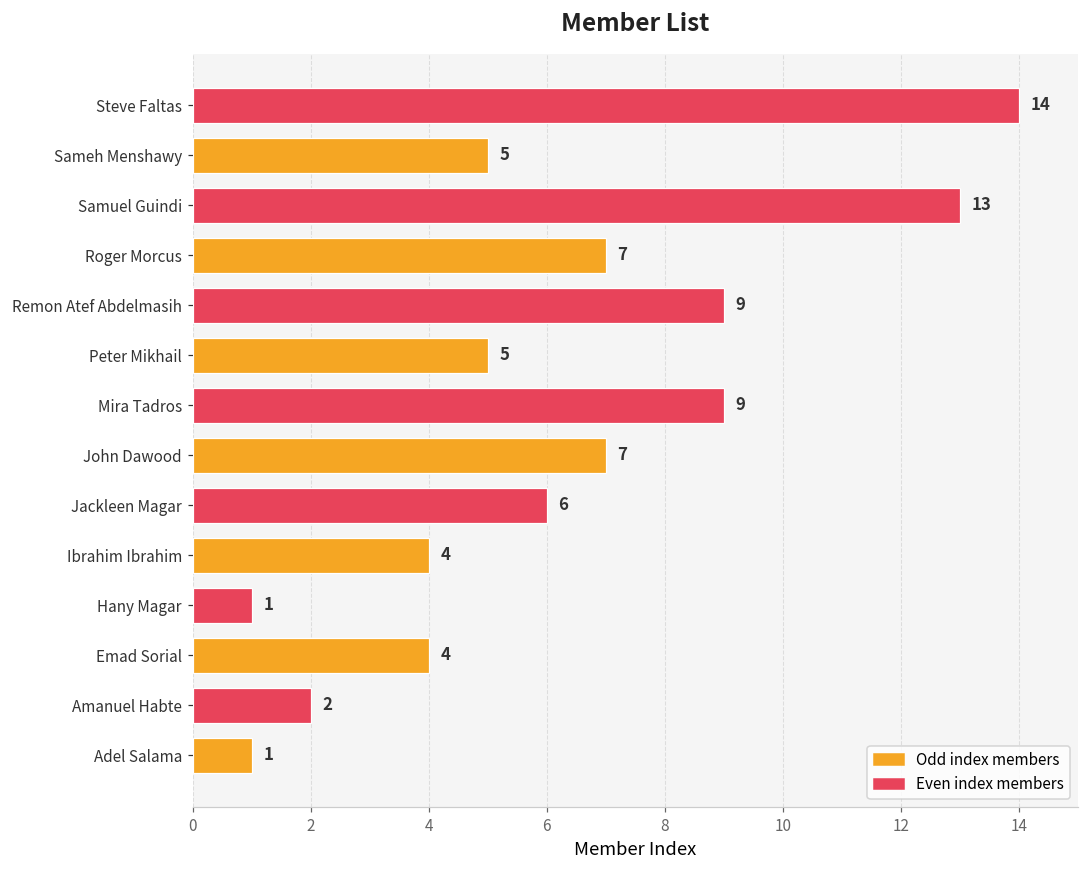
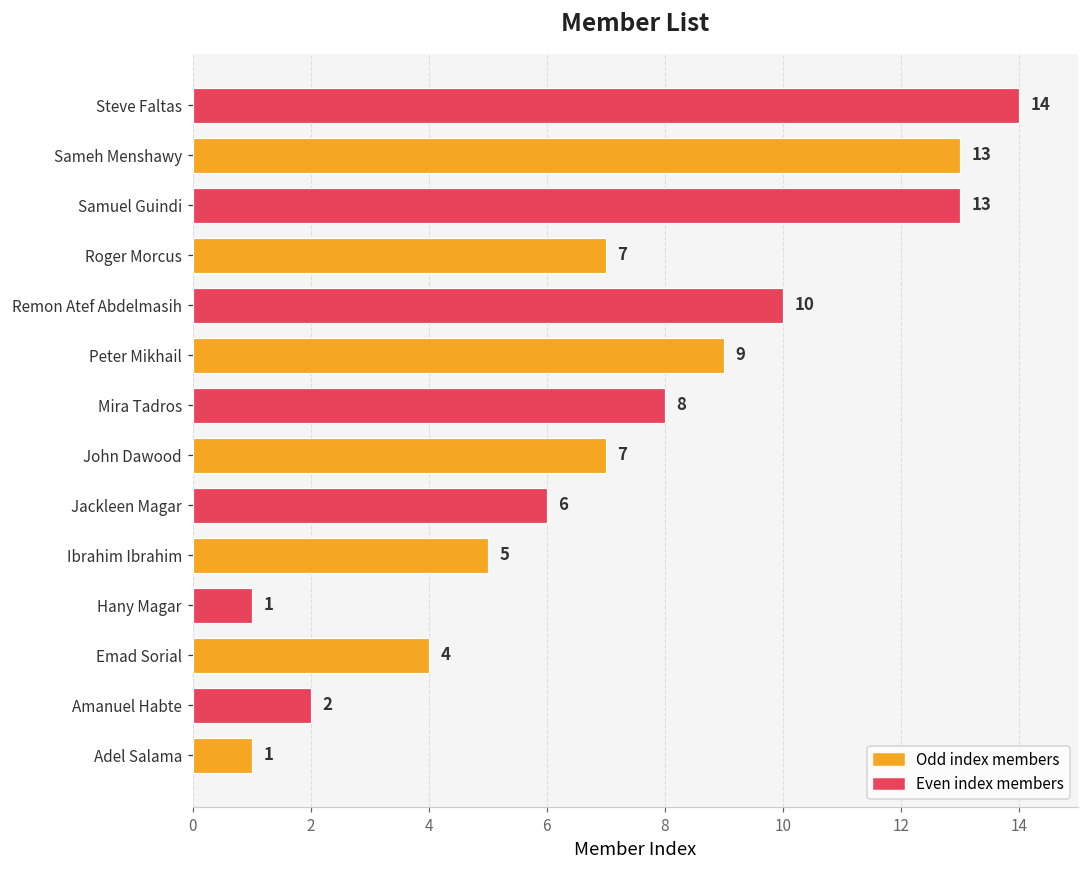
  {
    "Steve Faltas": 14,
-   "Sameh Menshawy": 5,
+   "Sameh Menshawy": 13,
    "Samuel Guindi": 13,
    "Roger Morcus": 7,
-   "Remon Atef Abdelmasih": 9,
-   "Peter Mikhail": 5,
-   "Mira Tadros": 9,
+   "Remon Atef Abdelmasih": 10,
+   "Peter Mikhail": 9,
+   "Mira Tadros": 8,
    "John Dawood": 7,
    "Jackleen Magar": 6,
-   "Ibrahim Ibrahim": 4,
+   "Ibrahim Ibrahim": 5,
    "Hany Magar": 1,
    "Emad Sorial": 4,
    "Amanuel Habte": 2,
    "Adel Salama": 1
  }
